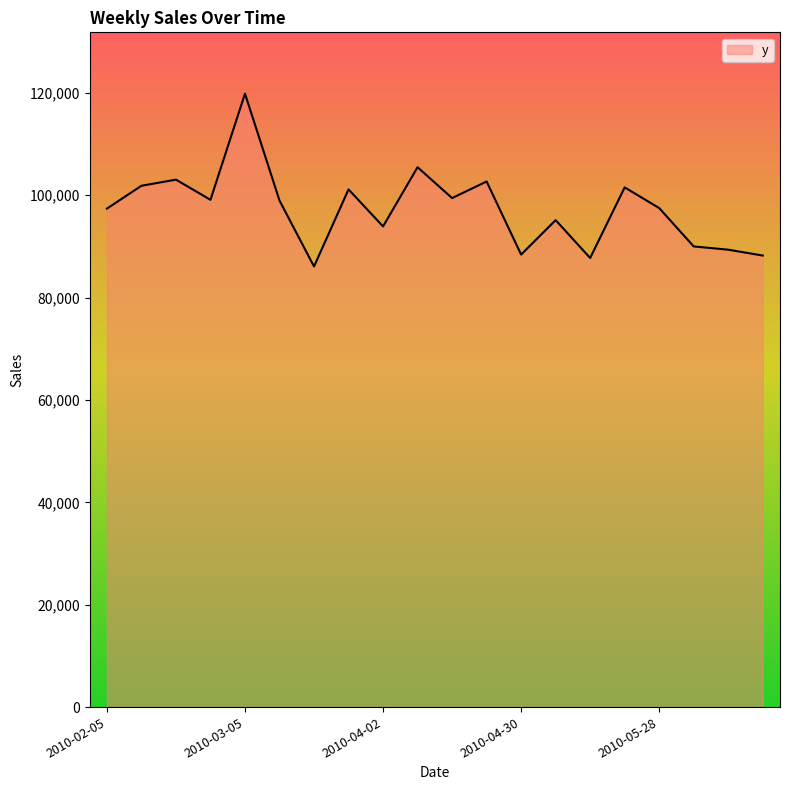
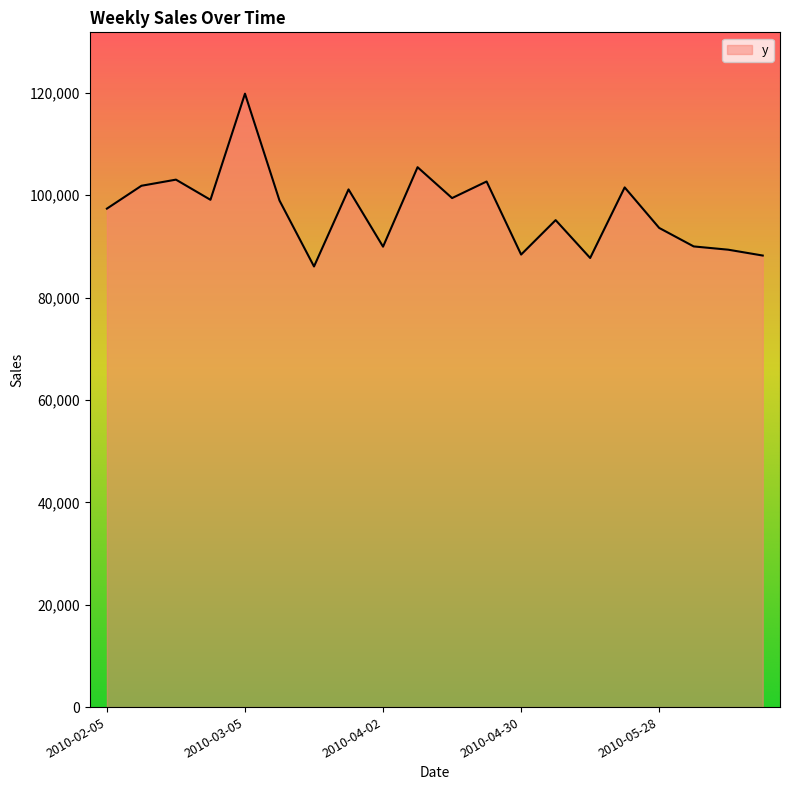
  {
    "2010-02-05": "97,000",
    "2010-03-05": "120,000",
-   "2010-04-02": "94,000",
+   "2010-04-02": "90,000",
    "2010-04-30": "88,000",
-   "2010-05-28": "97,000"
+   "2010-05-28": "94,000"
  }
